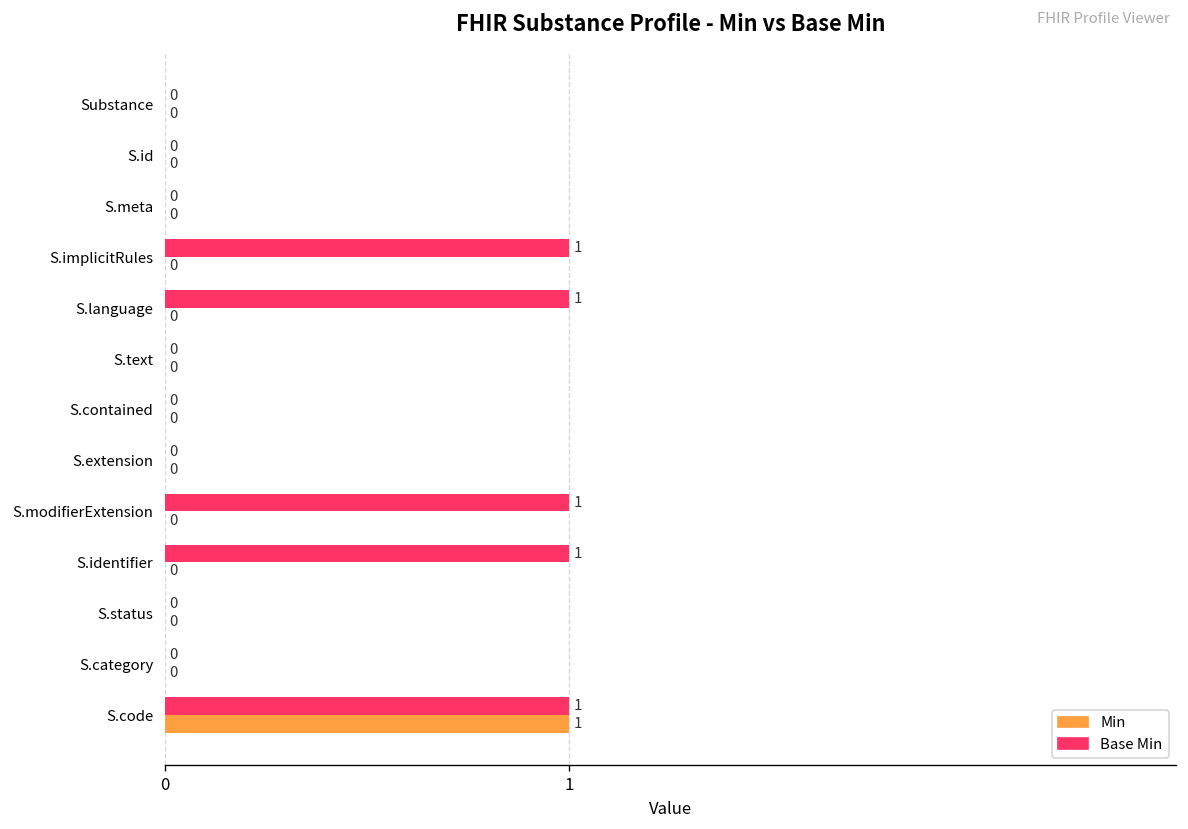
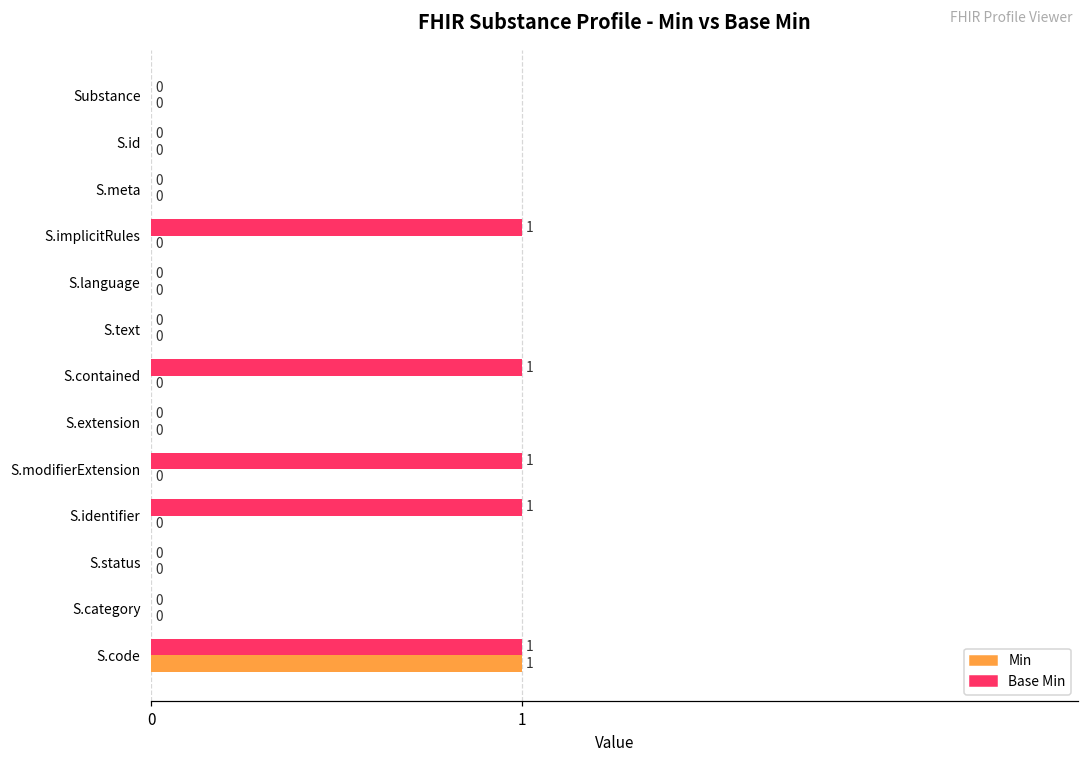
  {
    "Min": {
      "Substance": 0,
      "S.id": 0,
      "S.meta": 0,
      "S.implicitRules": 0,
      "S.language": 0,
      "S.text": 0,
      "S.contained": 0,
      "S.extension": 0,
      "S.modifierExtension": 0,
      "S.identifier": 0,
      "S.status": 0,
      "S.category": 0,
      "S.code": 1
    },
    "Base Min": {
      "Substance": 0,
      "S.id": 0,
      "S.meta": 0,
      "S.implicitRules": 1,
-     "S.language": 1,
+     "S.language": 0,
      "S.text": 0,
-     "S.contained": 0,
+     "S.contained": 1,
      "S.extension": 0,
      "S.modifierExtension": 1,
      "S.identifier": 1,
      "S.status": 0,
      "S.category": 0,
      "S.code": 1
    }
  }
